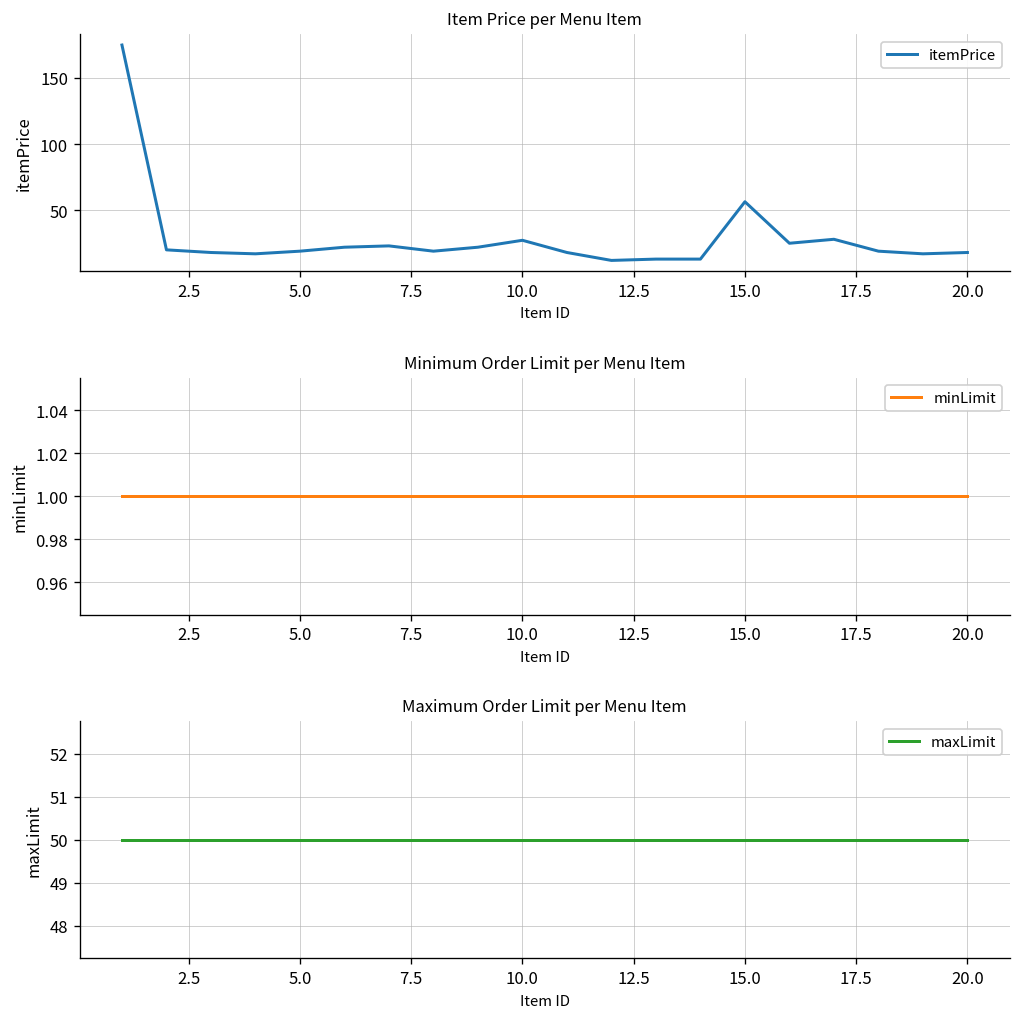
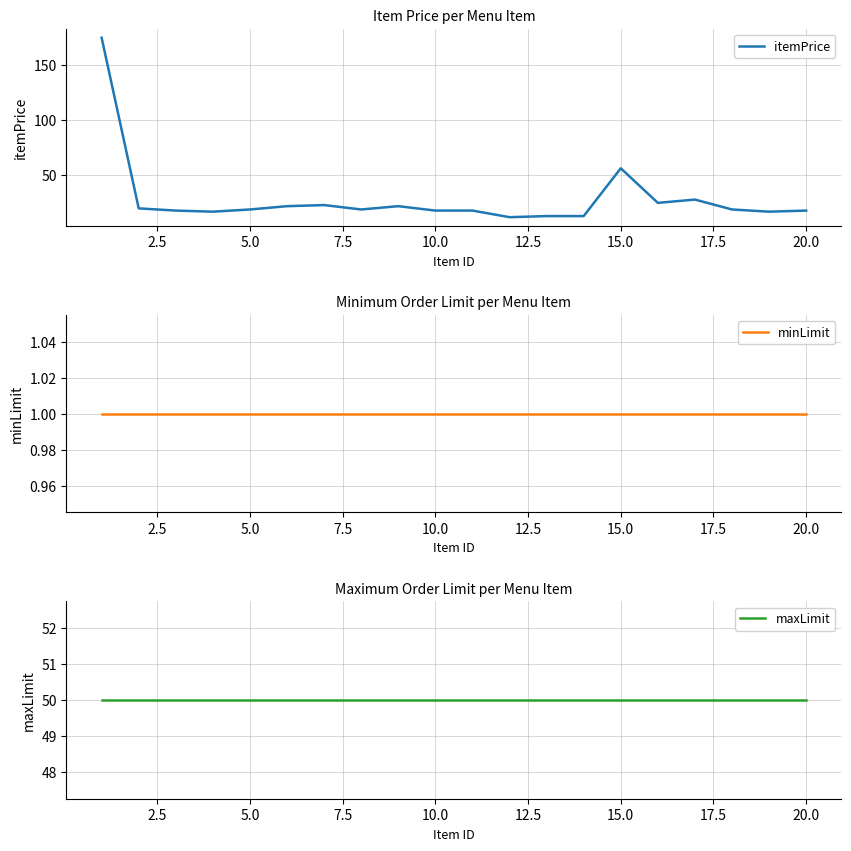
  {
    "Item Price per Menu Item": {
      "5.0": 19,
-     "10.0": 27,
+     "10.0": 18,
      "15.0": 56,
      "20.0": 18
    },
    "Minimum Order Limit per Menu Item": {
      "5.0": 1.000,
      "10.0": 1.000,
      "15.0": 1.000,
      "20.0": 1.000
    },
    "Maximum Order Limit per Menu Item": {
      "5.0": 50.0,
      "10.0": 50.0,
      "15.0": 50.0,
      "20.0": 50.0
    }
  }
